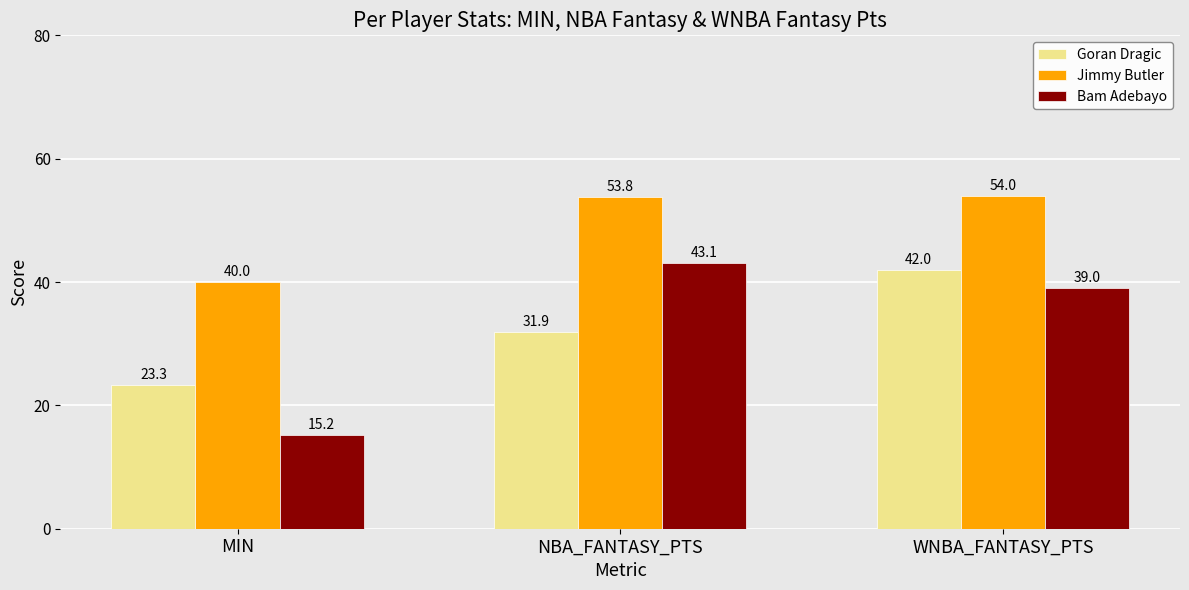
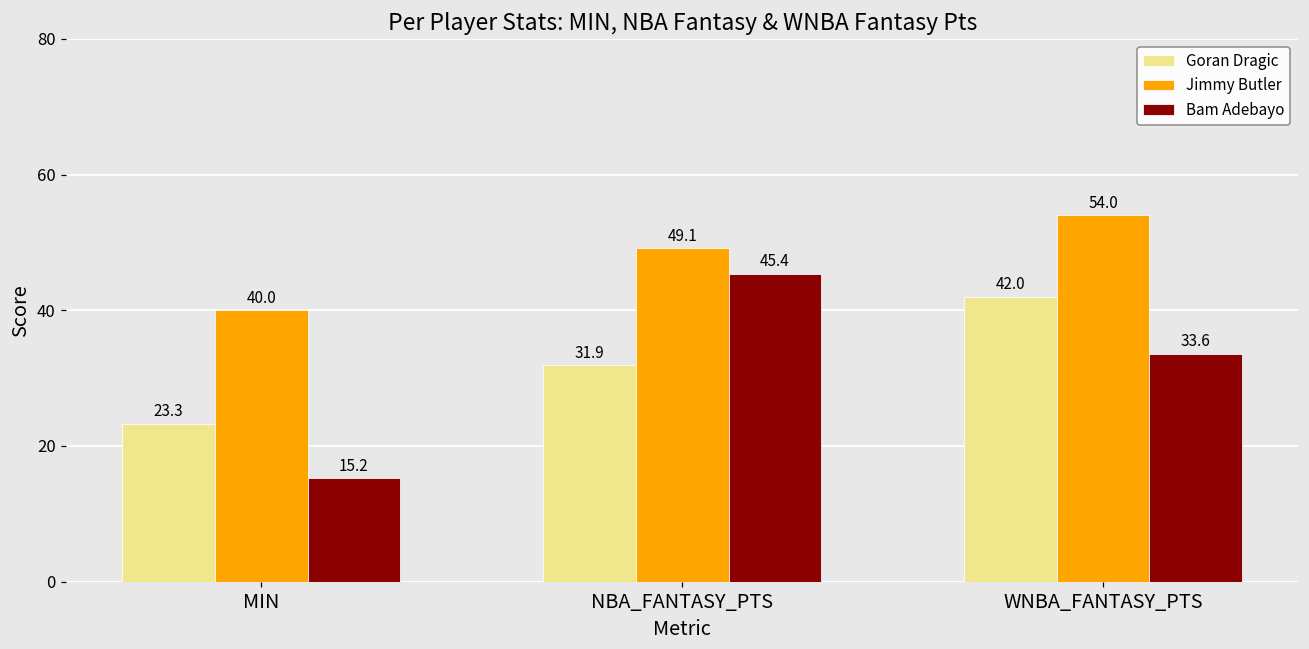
  {
    "Goran Dragic": {
      "MIN": 23.3,
      "NBA_FANTASY_PTS": 31.9,
      "WNBA_FANTASY_PTS": 42.0
    },
    "Jimmy Butler": {
      "MIN": 40.0,
-     "NBA_FANTASY_PTS": 53.8,
+     "NBA_FANTASY_PTS": 49.1,
      "WNBA_FANTASY_PTS": 54.0
    },
    "Bam Adebayo": {
      "MIN": 15.2,
-     "NBA_FANTASY_PTS": 43.1,
-     "WNBA_FANTASY_PTS": 39.0
+     "NBA_FANTASY_PTS": 45.4,
+     "WNBA_FANTASY_PTS": 33.6
    }
  }
